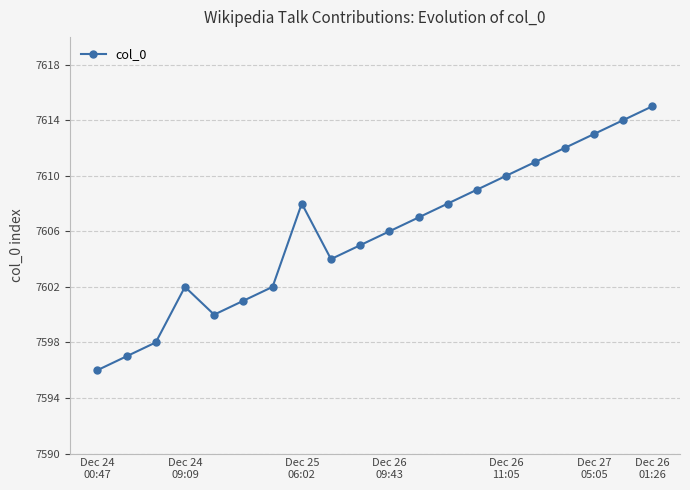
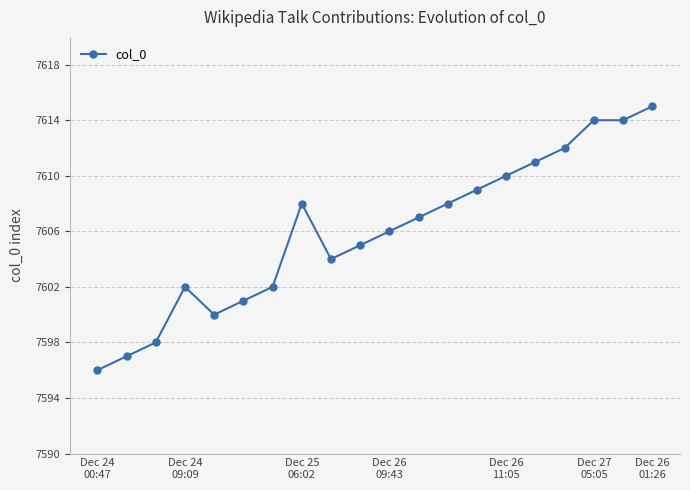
  {
    "Dec 24 00:47": 7596,
    "Dec 24 09:09": 7602,
    "Dec 25 06:02": 7608,
    "Dec 26 09:43": 7606,
    "Dec 26 11:05": 7610,
-   "Dec 27 05:05": 7613,
+   "Dec 27 05:05": 7614,
    "Dec 26 01:26": 7615
  }
